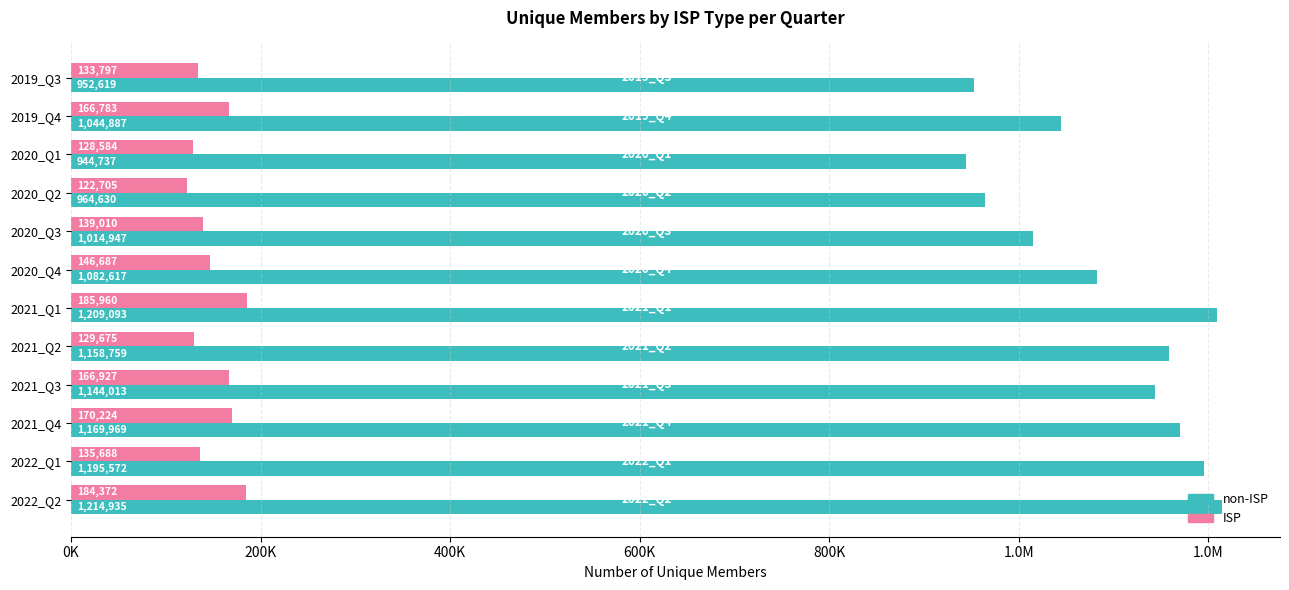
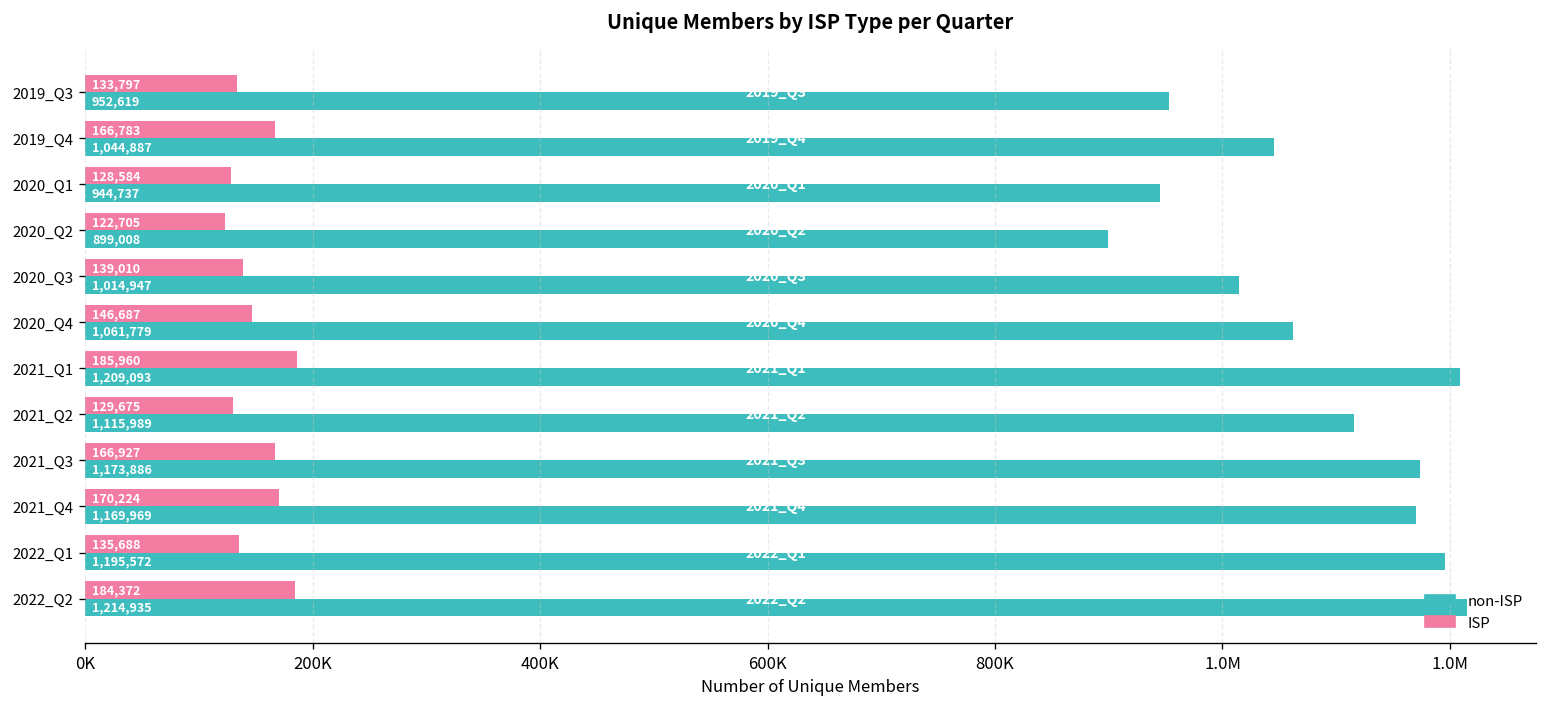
  {
    "non-ISP": {
      "2019_Q3": "952,619",
      "2019_Q4": "1,044,887",
      "2020_Q1": "944,737",
-     "2020_Q2": "964,630",
+     "2020_Q2": "899,008",
      "2020_Q3": "1,014,947",
-     "2020_Q4": "1,082,617",
+     "2020_Q4": "1,061,779",
      "2021_Q1": "1,209,093",
-     "2021_Q2": "1,158,759",
-     "2021_Q3": "1,144,013",
+     "2021_Q2": "1,115,989",
+     "2021_Q3": "1,173,886",
      "2021_Q4": "1,169,969",
      "2022_Q1": "1,195,572",
      "2022_Q2": "1,214,935"
    },
    "ISP": {
      "2019_Q3": "133,797",
      "2019_Q4": "166,783",
      "2020_Q1": "128,584",
      "2020_Q2": "122,705",
      "2020_Q3": "139,010",
      "2020_Q4": "146,687",
      "2021_Q1": "185,960",
      "2021_Q2": "129,675",
      "2021_Q3": "166,927",
      "2021_Q4": "170,224",
      "2022_Q1": "135,688",
      "2022_Q2": "184,372"
    }
  }
